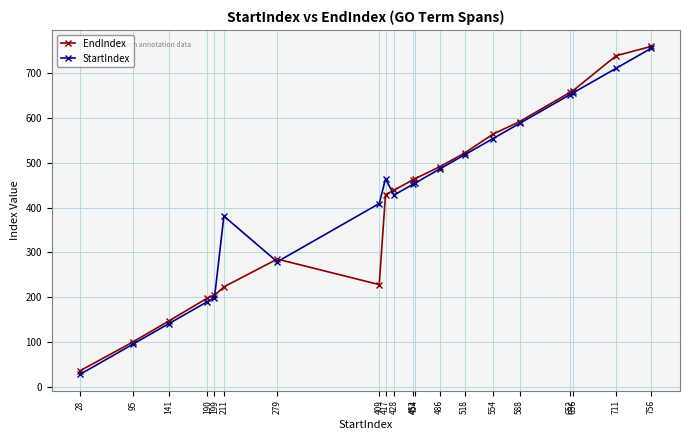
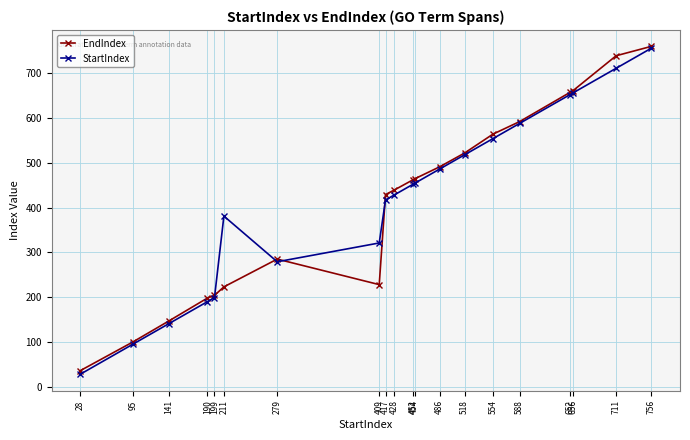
  {
    "EndIndex": {
      "28": 40,
      "141": 150,
      "190": 200,
      "211": 220,
      "279": 290,
      "409": 230,
      "417": 430,
      "428": 440,
      "452": 460,
      "454": 460,
      "554": 560,
      "711": 740
    },
    "StartIndex": {
      "28": 30,
      "141": 140,
      "190": 190,
      "211": 380,
      "279": 280,
-     "409": 410,
-     "417": 460,
+     "409": 320,
+     "417": 420,
      "428": 430,
      "452": 450,
      "454": 450,
      "554": 550,
      "711": 710
    }
  }
